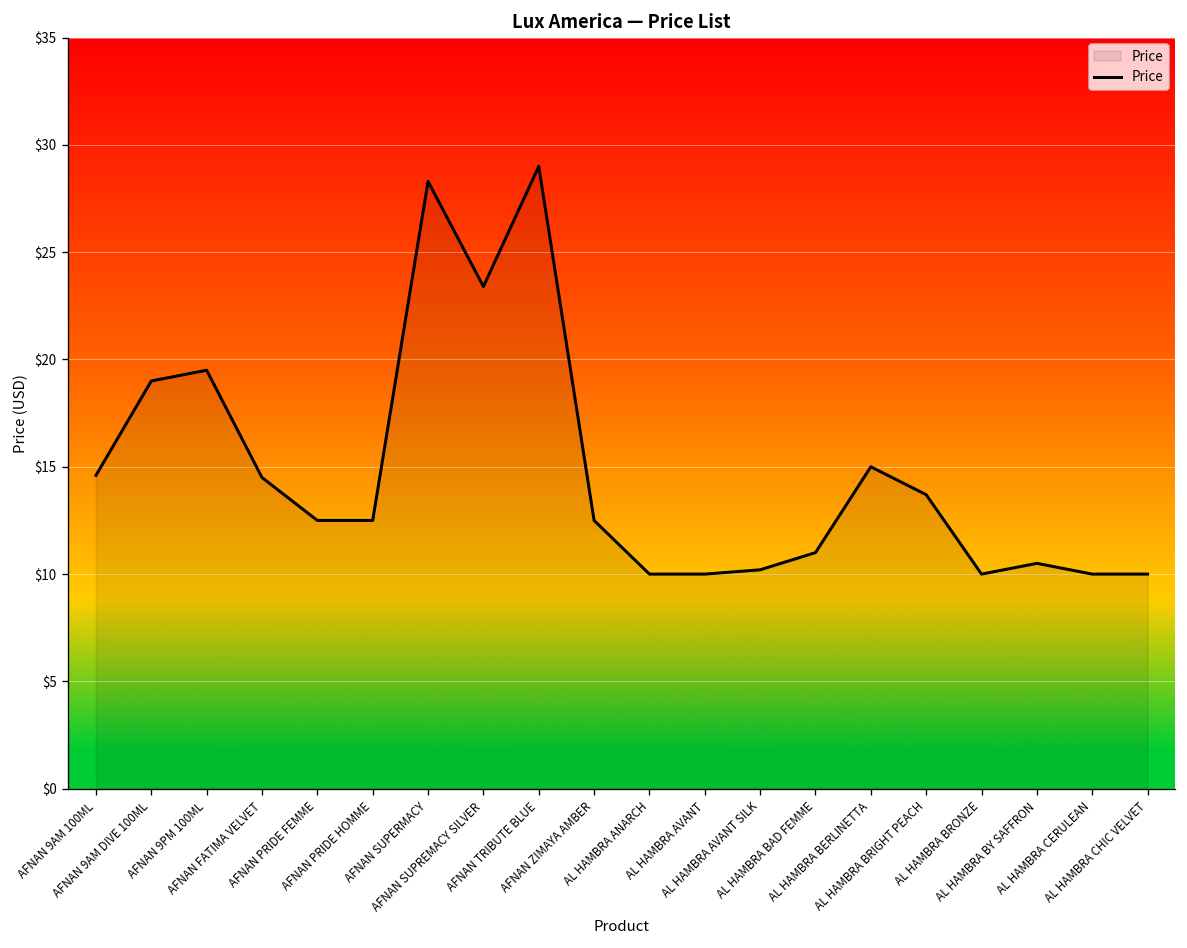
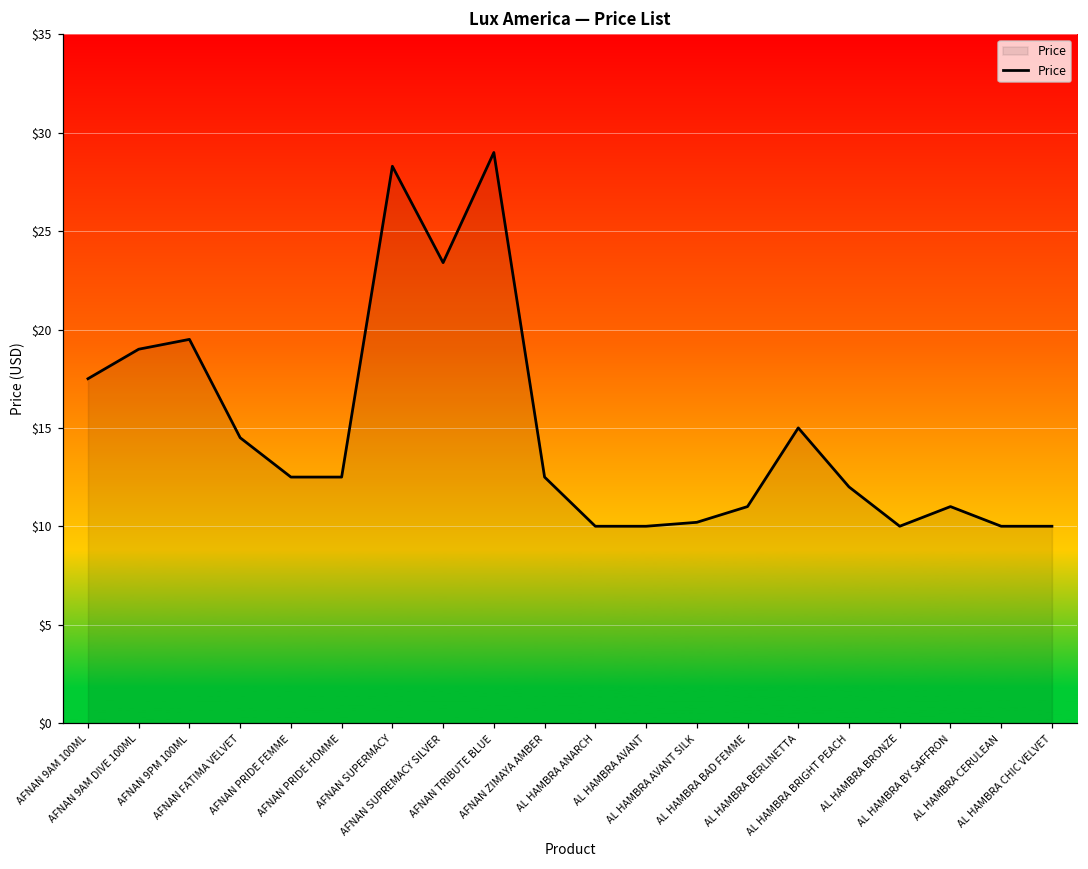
  {
-   "AFNAN 9AM 100ML": "$14.6",
+   "AFNAN 9AM 100ML": "$17.5",
    "AFNAN 9AM DIVE 100ML": "$19.0",
    "AFNAN 9PM 100ML": "$19.5",
    "AFNAN FATIMA VELVET": "$14.5",
    "AFNAN PRIDE FEMME": "$12.5",
    "AFNAN PRIDE HOMME": "$12.5",
    "AFNAN SUPERMACY": "$28.3",
    "AFNAN SUPREMACY SILVER": "$23.4",
    "AFNAN TRIBUTE BLUE": "$29.0",
    "AFNAN ZIMAYA AMBER": "$12.5",
    "AL HAMBRA ANARCH": "$10.0",
    "AL HAMBRA AVANT": "$10.0",
    "AL HAMBRA AVANT SILK": "$10.2",
    "AL HAMBRA BAD FEMME": "$11.0",
    "AL HAMBRA BERLINETTA": "$15.0",
-   "AL HAMBRA BRIGHT PEACH": "$13.7",
+   "AL HAMBRA BRIGHT PEACH": "$12.0",
    "AL HAMBRA BRONZE": "$10.0",
-   "AL HAMBRA BY SAFFRON": "$10.5",
+   "AL HAMBRA BY SAFFRON": "$11.0",
    "AL HAMBRA CERULEAN": "$10.0",
    "AL HAMBRA CHIC VELVET": "$10.0"
  }
